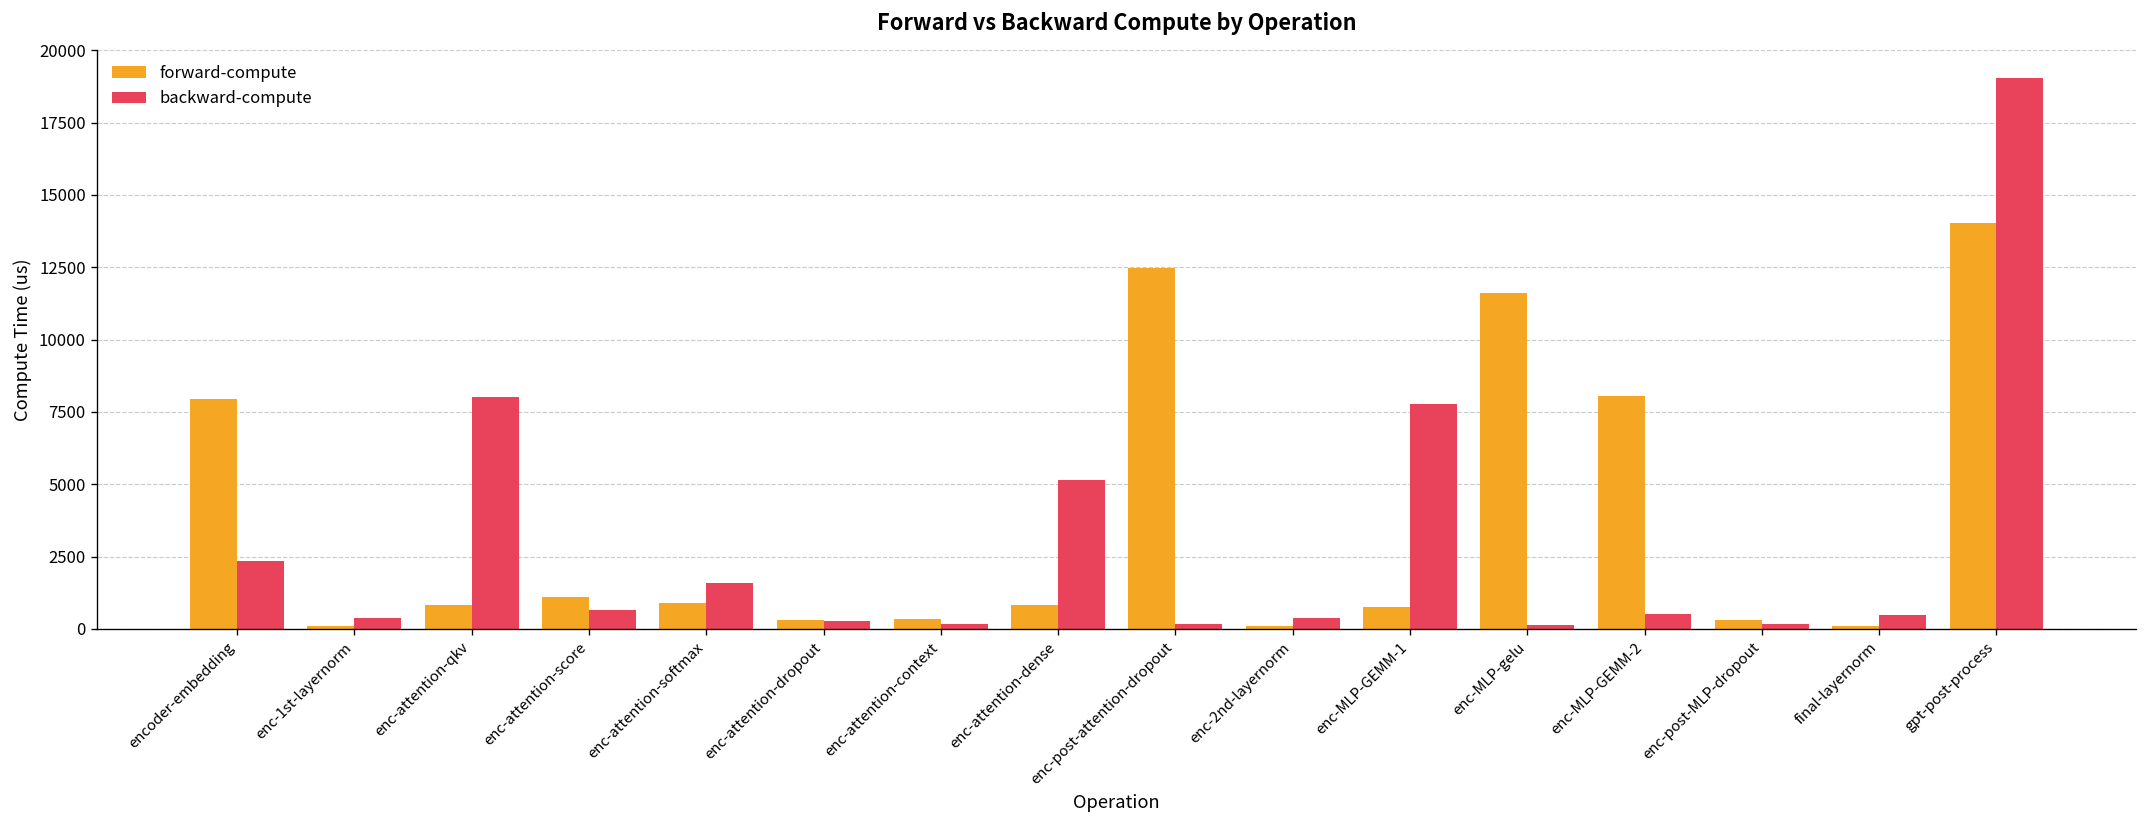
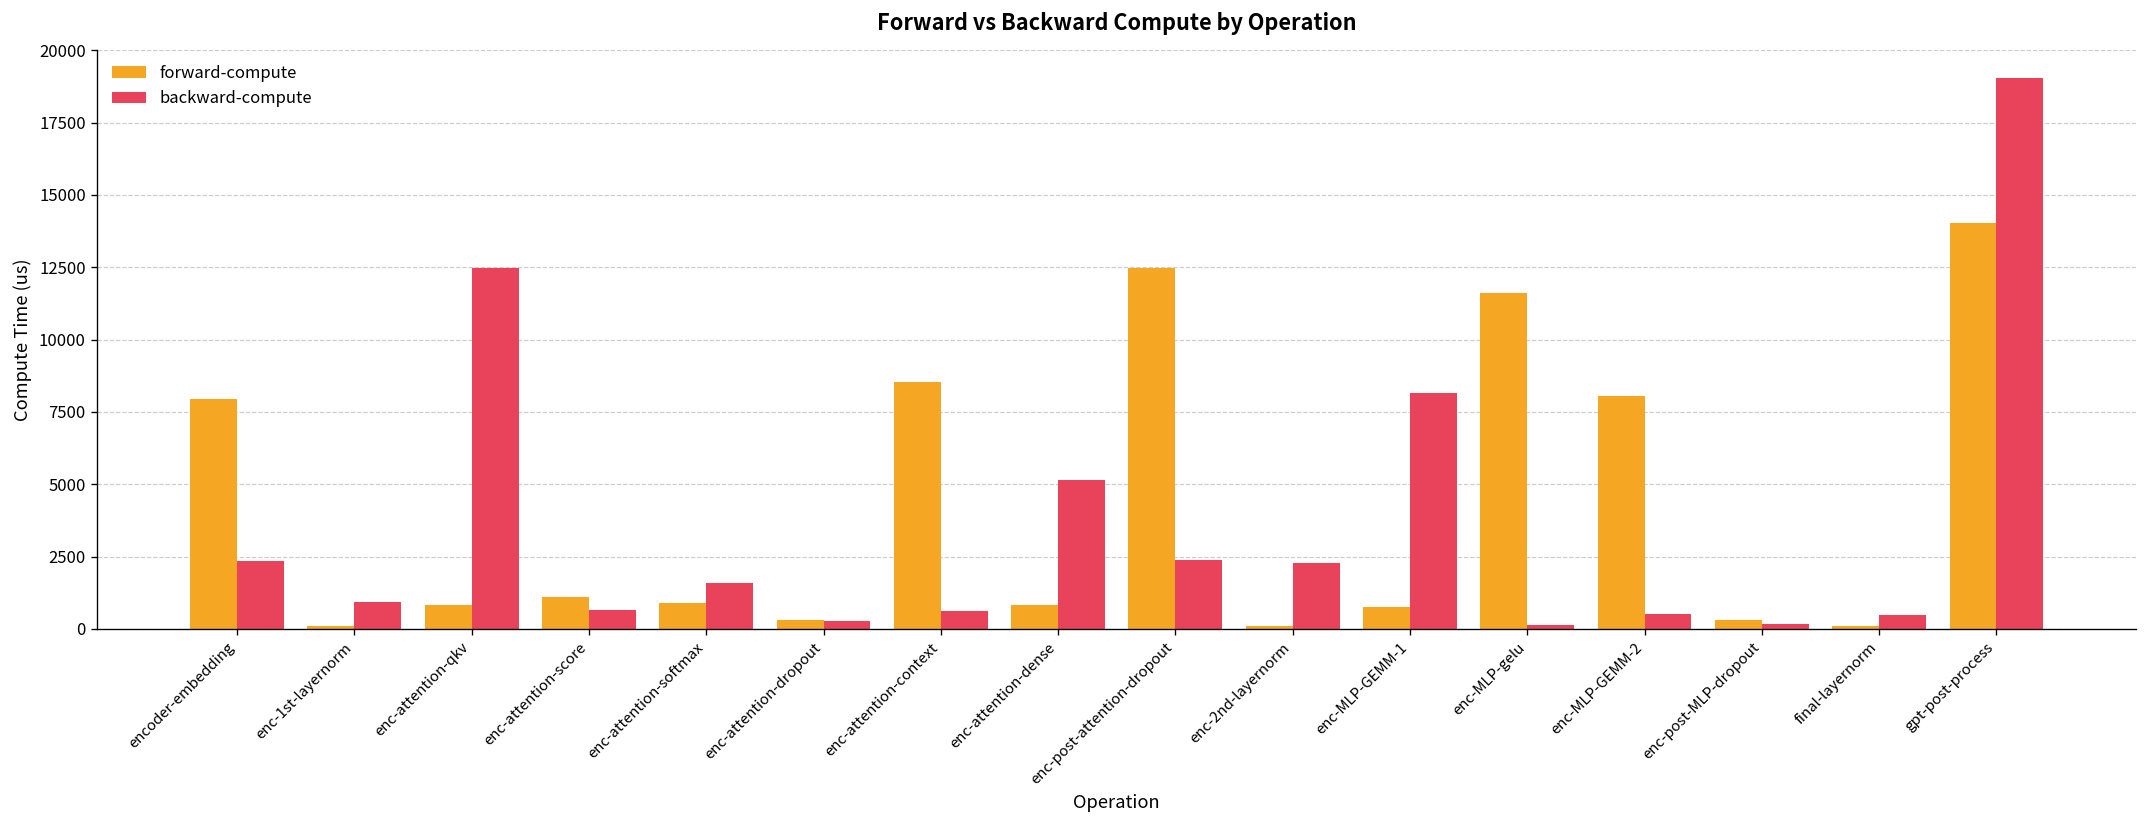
  {
    "forward-compute": {
      "encoder-embedding": 8000,
      "enc-1st-layernorm": 100,
      "enc-attention-qkv": 800,
      "enc-attention-score": 1100,
      "enc-attention-softmax": 900,
      "enc-attention-dropout": 300,
-     "enc-attention-context": 300,
+     "enc-attention-context": 8500,
      "enc-attention-dense": 800,
      "enc-post-attention-dropout": 12500,
      "enc-2nd-layernorm": 100,
      "enc-MLP-GEMM-1": 800,
      "enc-MLP-gelu": 11600,
      "enc-MLP-GEMM-2": 8100,
      "enc-post-MLP-dropout": 300,
      "final-layernorm": 100,
      "gpt-post-process": 14000
    },
    "backward-compute": {
      "encoder-embedding": 2400,
-     "enc-1st-layernorm": 400,
-     "enc-attention-qkv": 8000,
+     "enc-1st-layernorm": 900,
+     "enc-attention-qkv": 12500,
      "enc-attention-score": 700,
      "enc-attention-softmax": 1600,
      "enc-attention-dropout": 300,
-     "enc-attention-context": 200,
+     "enc-attention-context": 600,
      "enc-attention-dense": 5100,
-     "enc-post-attention-dropout": 200,
-     "enc-2nd-layernorm": 400,
-     "enc-MLP-GEMM-1": 7800,
+     "enc-post-attention-dropout": 2400,
+     "enc-2nd-layernorm": 2300,
+     "enc-MLP-GEMM-1": 8100,
      "enc-MLP-gelu": 100,
      "enc-MLP-GEMM-2": 500,
      "enc-post-MLP-dropout": 200,
      "final-layernorm": 500,
      "gpt-post-process": 19100
    }
  }
